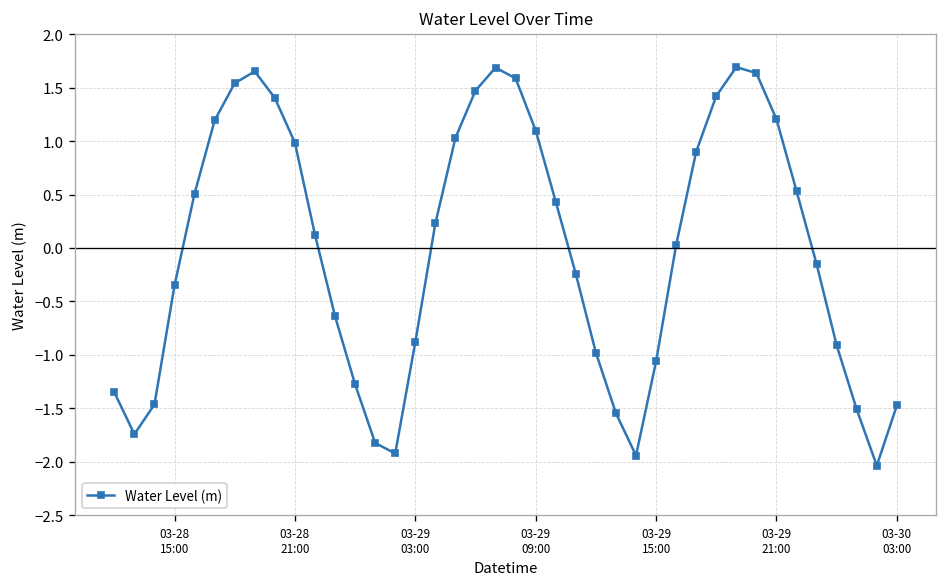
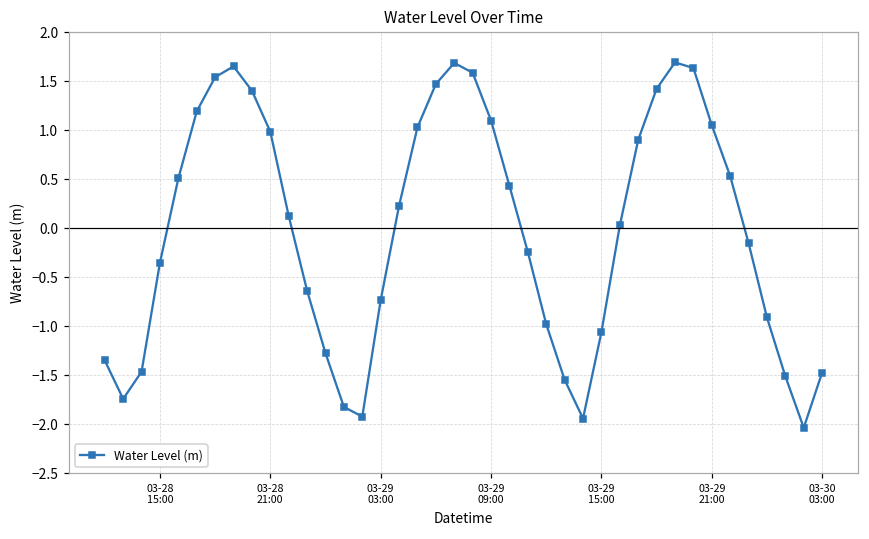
  {
    "03-28 15:00": -0.4,
    "03-28 21:00": 1.0,
-   "03-29 03:00": -0.9,
+   "03-29 03:00": -0.7,
    "03-29 09:00": 1.1,
    "03-29 15:00": -1.1,
-   "03-29 21:00": 1.2,
+   "03-29 21:00": 1.1,
    "03-30 03:00": -1.5
  }
